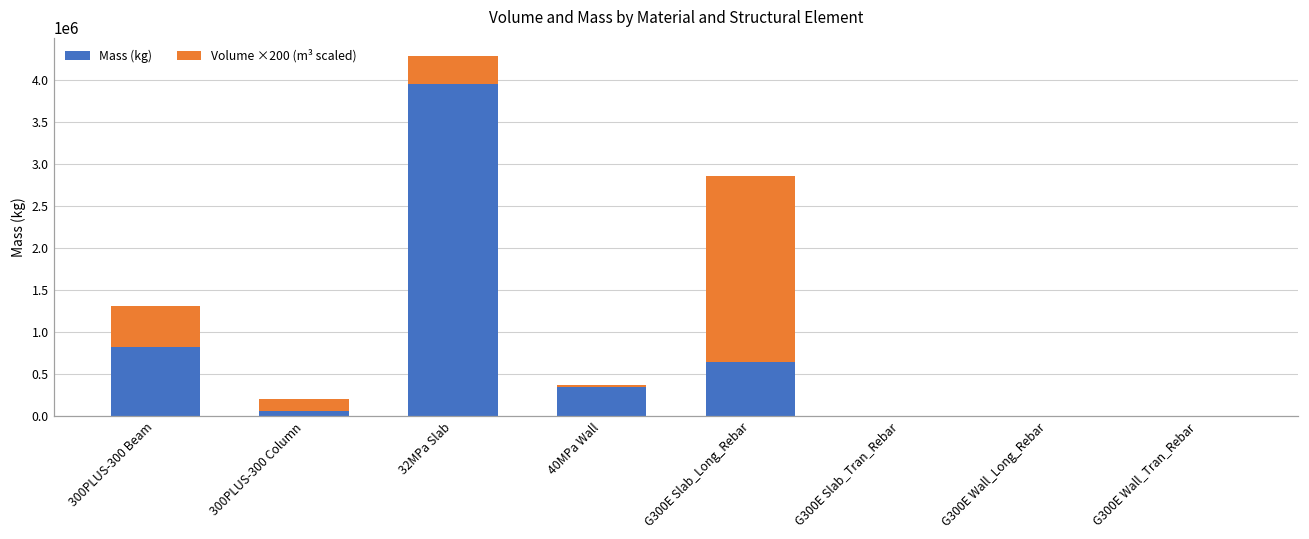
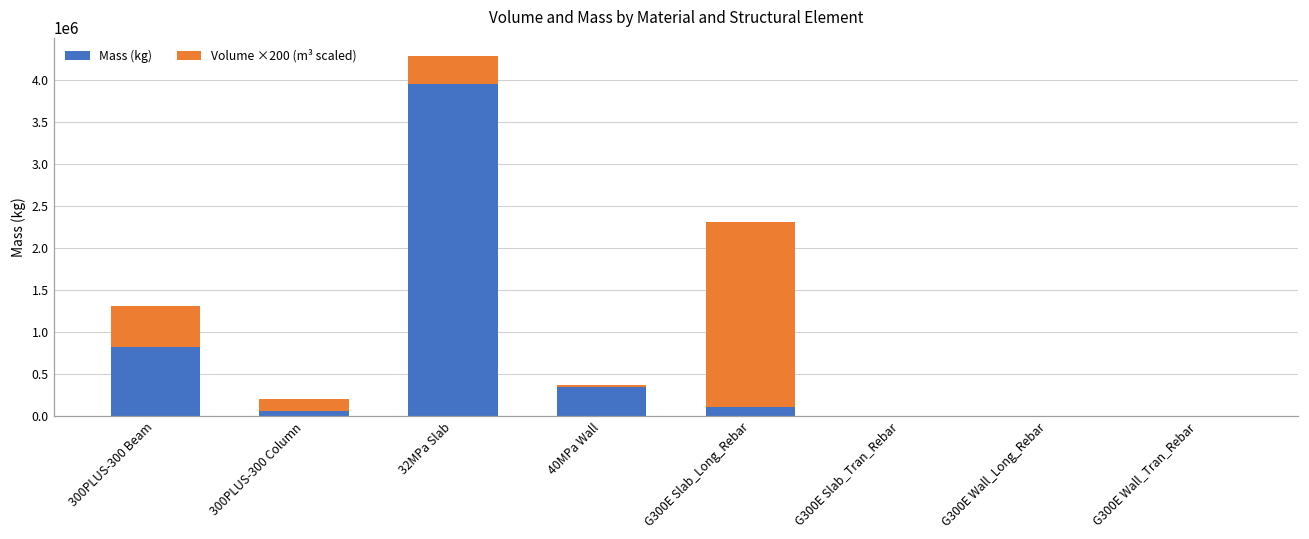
  {
    "Mass (kg)": {
      "300PLUS-300 Beam": 800000,
      "300PLUS-300 Column": 100000,
      "32MPa Slab": 4000000,
      "40MPa Wall": 300000,
-     "G300E Slab_Long_Rebar": 600000,
+     "G300E Slab_Long_Rebar": 100000,
      "G300E Slab_Tran_Rebar": 0
    },
    "Volume ×200 (m³ scaled)": {
      "300PLUS-300 Beam": 500000,
      "300PLUS-300 Column": 100000,
      "32MPa Slab": 300000,
      "G300E Slab_Long_Rebar": 2200000,
      "G300E Slab_Tran_Rebar": 0
    }
  }
